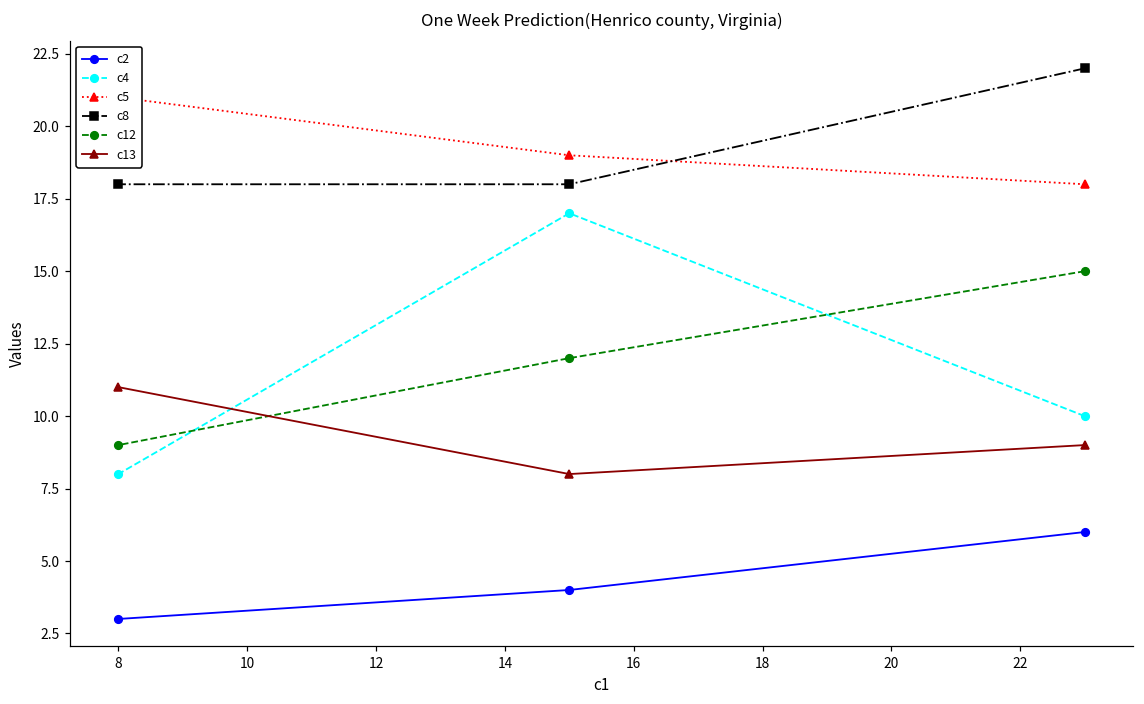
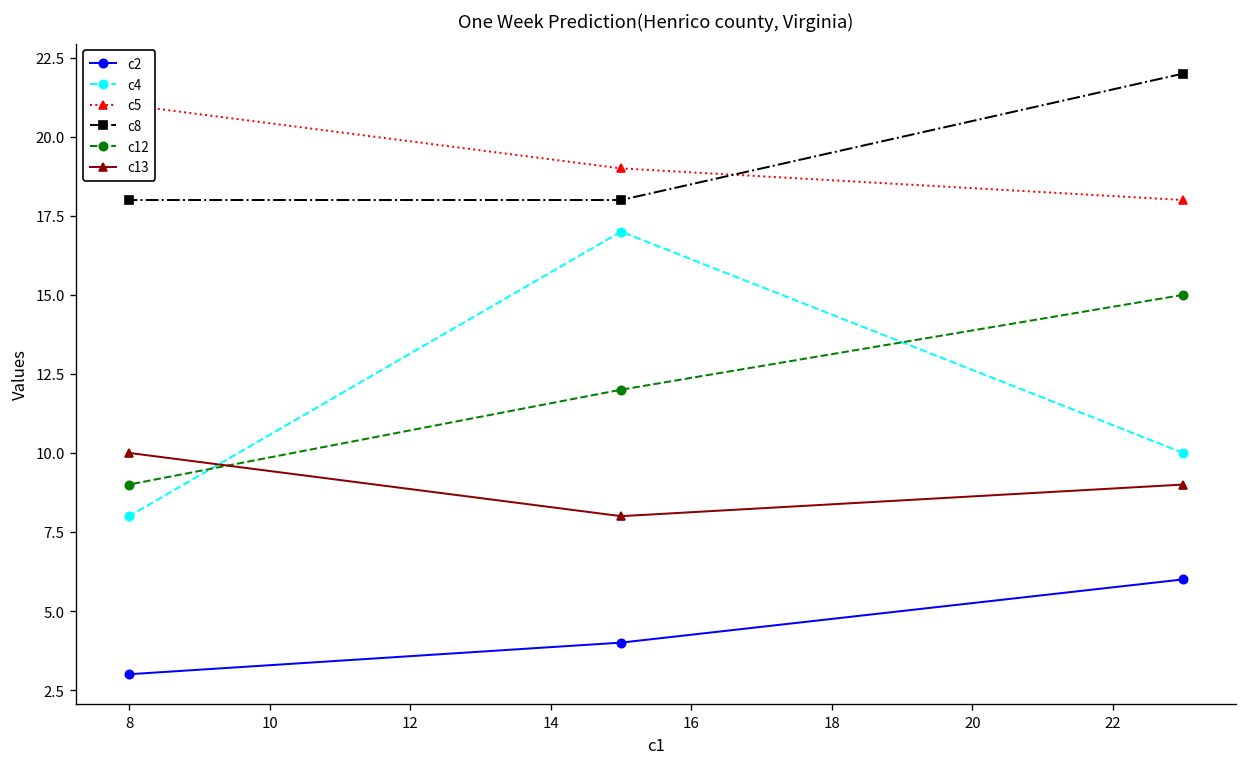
  {
    "c2": {
      "8": 3
    },
    "c4": {
      "8": 8
    },
    "c8": {
      "8": 18
    },
    "c12": {
      "8": 9
    },
    "c13": {
-     "8": 11
+     "8": 10
    }
  }
